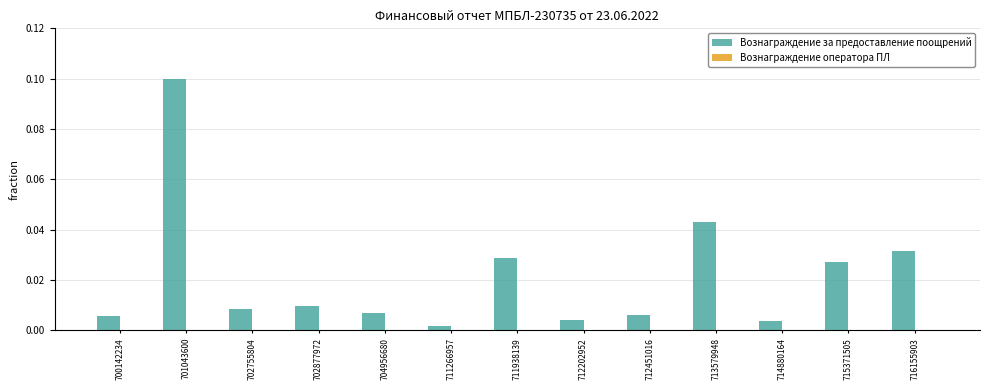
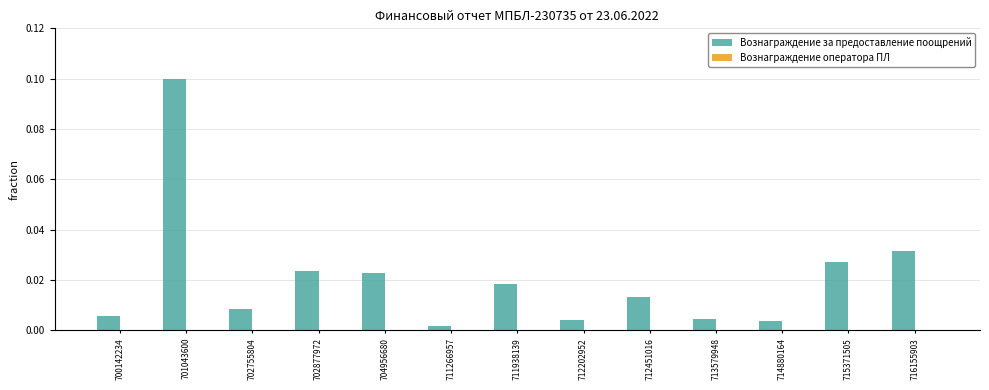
  {
    "Вознаграждение за предоставление поощрений": {
      "700142234": 0.006,
      "701043600": 0.100,
      "702755804": 0.008,
-     "702877972": 0.010,
-     "704956680": 0.007,
+     "702877972": 0.024,
+     "704956680": 0.023,
      "711266957": 0.002,
-     "711938139": 0.029,
+     "711938139": 0.018,
      "712202952": 0.004,
-     "712451016": 0.006,
-     "713579948": 0.043,
+     "712451016": 0.013,
+     "713579948": 0.005,
      "714880164": 0.004,
      "715371505": 0.027,
      "716155903": 0.032
    }
  }
